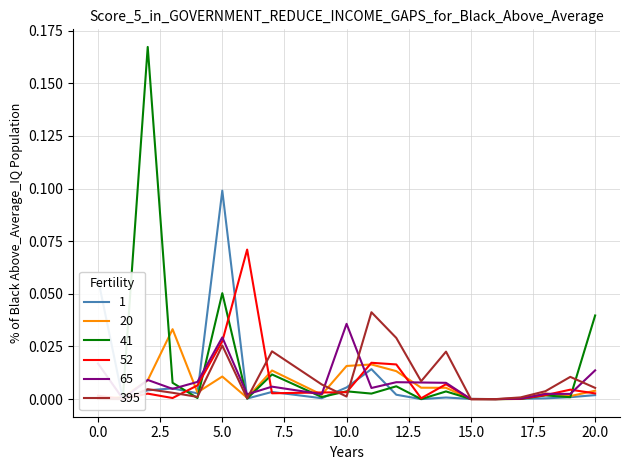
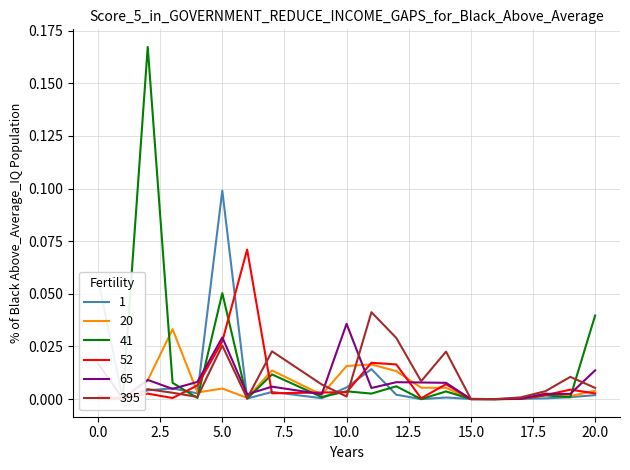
  {
    "1": {
      "5.0": 0.099,
      "10.0": 0.006
    },
    "20": {
-     "5.0": 0.011,
+     "5.0": 0.005,
      "10.0": 0.016,
      "20.0": 0.004
    },
    "41": {
      "5.0": 0.050,
      "20.0": 0.040
    },
    "52": {
      "5.0": 0.027
    },
    "65": {
      "5.0": 0.029,
      "10.0": 0.036,
      "20.0": 0.014
    },
    "395": {
      "5.0": 0.025,
      "10.0": 0.001,
      "20.0": 0.005
    }
  }
